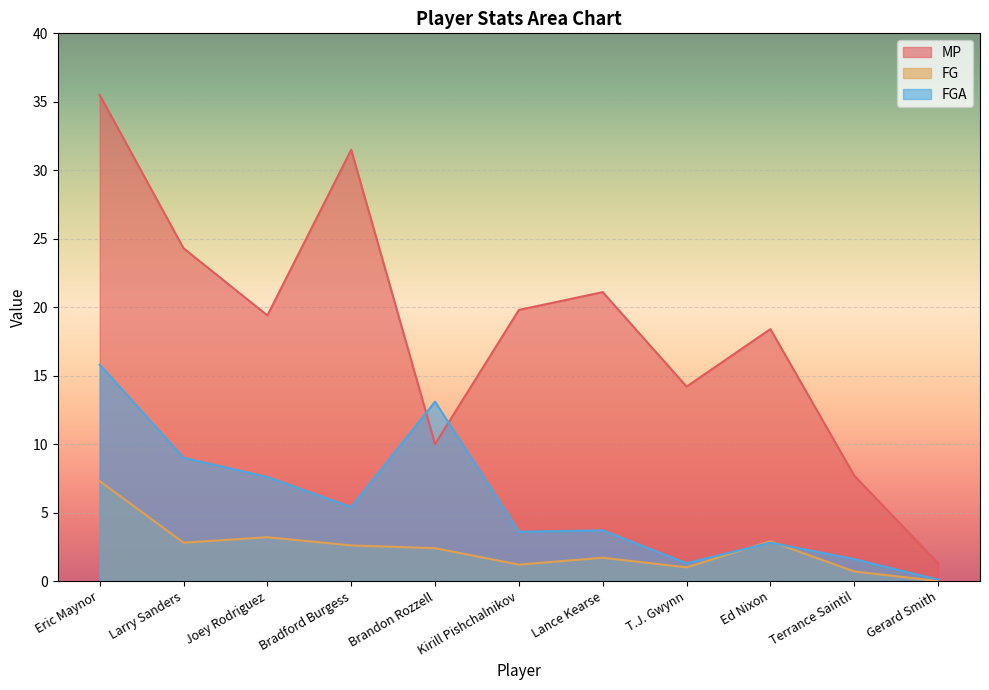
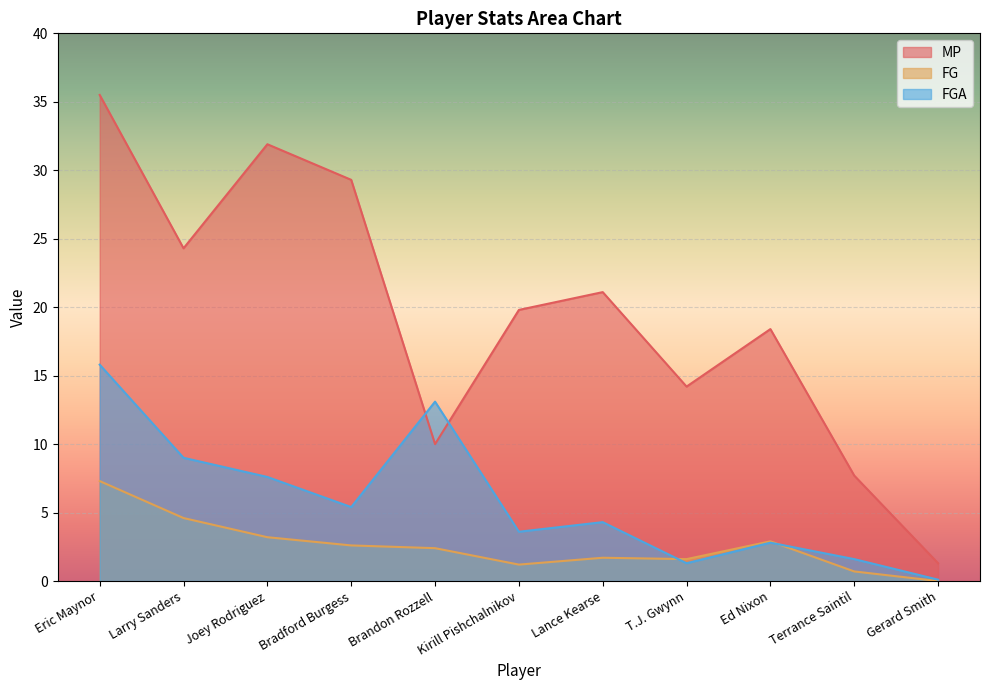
  {
    "MP": {
      "Eric Maynor": 35.5,
      "Larry Sanders": 24.3,
-     "Joey Rodriguez": 19.4,
-     "Bradford Burgess": 31.5,
+     "Joey Rodriguez": 31.9,
+     "Bradford Burgess": 29.3,
      "Brandon Rozzell": 10.0,
      "Kirill Pishchalnikov": 19.8,
      "Lance Kearse": 21.1,
      "T.J. Gwynn": 14.2,
      "Ed Nixon": 18.4,
      "Terrance Saintil": 7.7,
      "Gerard Smith": 1.3
    },
    "FG": {
      "Eric Maynor": 7.3,
-     "Larry Sanders": 2.8,
+     "Larry Sanders": 4.6,
      "Joey Rodriguez": 3.2,
      "Bradford Burgess": 2.6,
      "Brandon Rozzell": 2.4,
      "Kirill Pishchalnikov": 1.2,
      "Lance Kearse": 1.7,
-     "T.J. Gwynn": 1.0,
+     "T.J. Gwynn": 1.6,
      "Terrance Saintil": 0.7
    },
    "FGA": {
      "Eric Maynor": 15.8,
      "Larry Sanders": 9.0,
      "Joey Rodriguez": 7.6,
      "Bradford Burgess": 5.4,
      "Brandon Rozzell": 13.1,
      "Kirill Pishchalnikov": 3.6,
-     "Lance Kearse": 3.7,
+     "Lance Kearse": 4.3,
      "T.J. Gwynn": 1.3,
      "Terrance Saintil": 1.6
    }
  }
